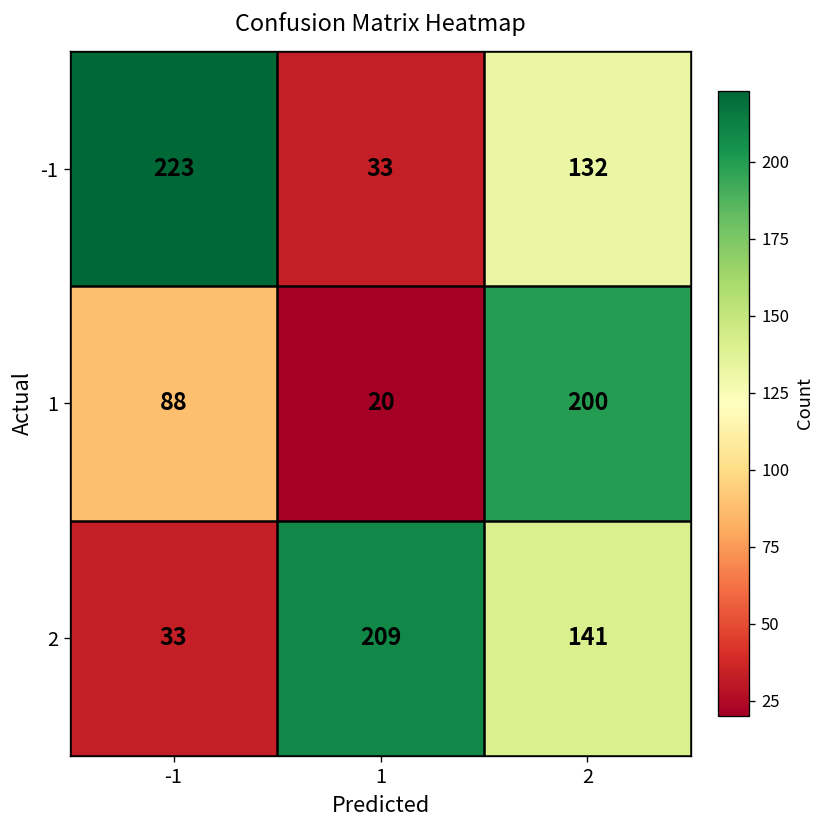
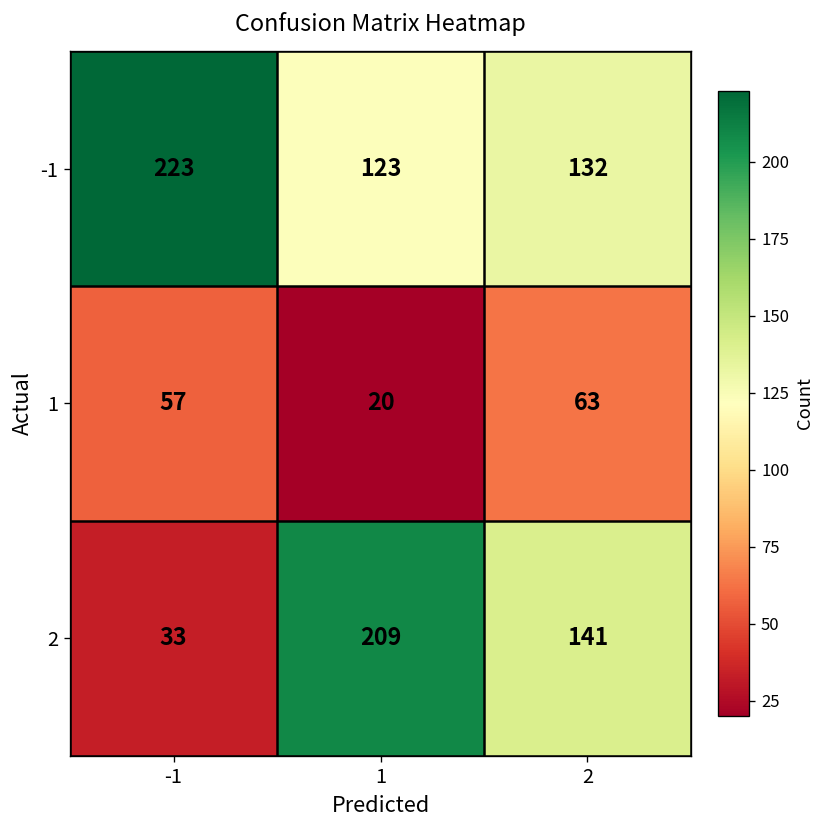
  {
    "-1": {
      "-1": 223,
-     "1": 33,
+     "1": 123,
      "2": 132
    },
    "1": {
-     "-1": 88,
+     "-1": 57,
      "1": 20,
-     "2": 200
+     "2": 63
    },
    "2": {
      "-1": 33,
      "1": 209,
      "2": 141
    }
  }
